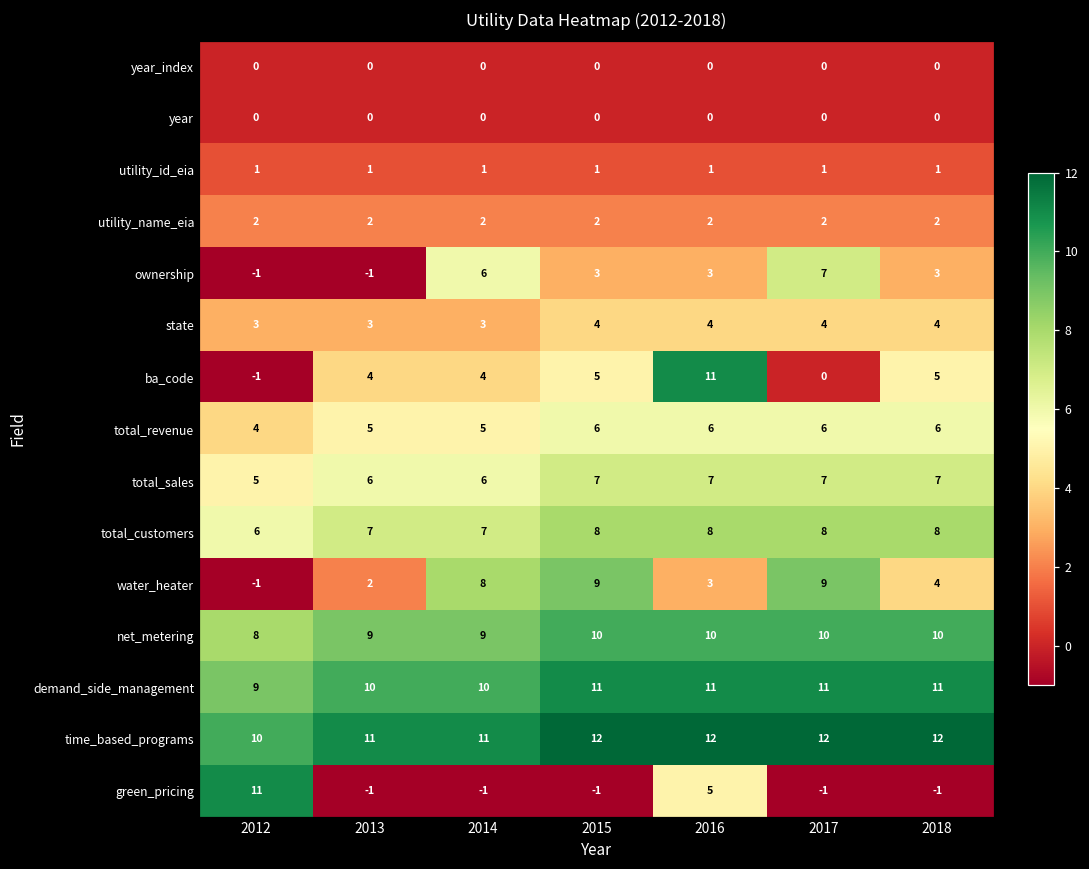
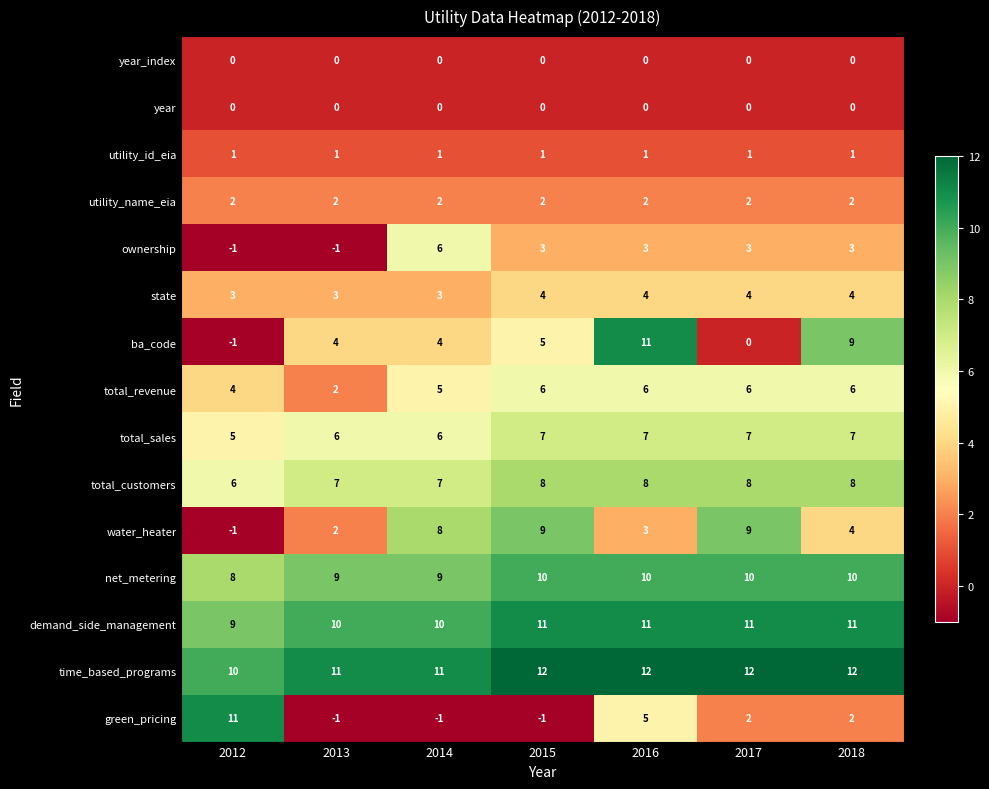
  {
    "year_index": {
      "2012": 0,
      "2013": 0,
      "2014": 0,
      "2015": 0,
      "2016": 0,
      "2017": 0,
      "2018": 0
    },
    "year": {
      "2012": 0,
      "2013": 0,
      "2014": 0,
      "2015": 0,
      "2016": 0,
      "2017": 0,
      "2018": 0
    },
    "utility_id_eia": {
      "2012": 1,
      "2013": 1,
      "2014": 1,
      "2015": 1,
      "2016": 1,
      "2017": 1,
      "2018": 1
    },
    "utility_name_eia": {
      "2012": 2,
      "2013": 2,
      "2014": 2,
      "2015": 2,
      "2016": 2,
      "2017": 2,
      "2018": 2
    },
    "ownership": {
      "2012": -1,
      "2013": -1,
      "2014": 6,
      "2015": 3,
      "2016": 3,
-     "2017": 7,
+     "2017": 3,
      "2018": 3
    },
    "state": {
      "2012": 3,
      "2013": 3,
      "2014": 3,
      "2015": 4,
      "2016": 4,
      "2017": 4,
      "2018": 4
    },
    "ba_code": {
      "2012": -1,
      "2013": 4,
      "2014": 4,
      "2015": 5,
      "2016": 11,
      "2017": 0,
-     "2018": 5
+     "2018": 9
    },
    "total_revenue": {
      "2012": 4,
-     "2013": 5,
+     "2013": 2,
      "2014": 5,
      "2015": 6,
      "2016": 6,
      "2017": 6,
      "2018": 6
    },
    "total_sales": {
      "2012": 5,
      "2013": 6,
      "2014": 6,
      "2015": 7,
      "2016": 7,
      "2017": 7,
      "2018": 7
    },
    "total_customers": {
      "2012": 6,
      "2013": 7,
      "2014": 7,
      "2015": 8,
      "2016": 8,
      "2017": 8,
      "2018": 8
    },
    "water_heater": {
      "2012": -1,
      "2013": 2,
      "2014": 8,
      "2015": 9,
      "2016": 3,
      "2017": 9,
      "2018": 4
    },
    "net_metering": {
      "2012": 8,
      "2013": 9,
      "2014": 9,
      "2015": 10,
      "2016": 10,
      "2017": 10,
      "2018": 10
    },
    "demand_side_management": {
      "2012": 9,
      "2013": 10,
      "2014": 10,
      "2015": 11,
      "2016": 11,
      "2017": 11,
      "2018": 11
    },
    "time_based_programs": {
      "2012": 10,
      "2013": 11,
      "2014": 11,
      "2015": 12,
      "2016": 12,
      "2017": 12,
      "2018": 12
    },
    "green_pricing": {
      "2012": 11,
      "2013": -1,
      "2014": -1,
      "2015": -1,
      "2016": 5,
-     "2017": -1,
-     "2018": -1
+     "2017": 2,
+     "2018": 2
    }
  }
